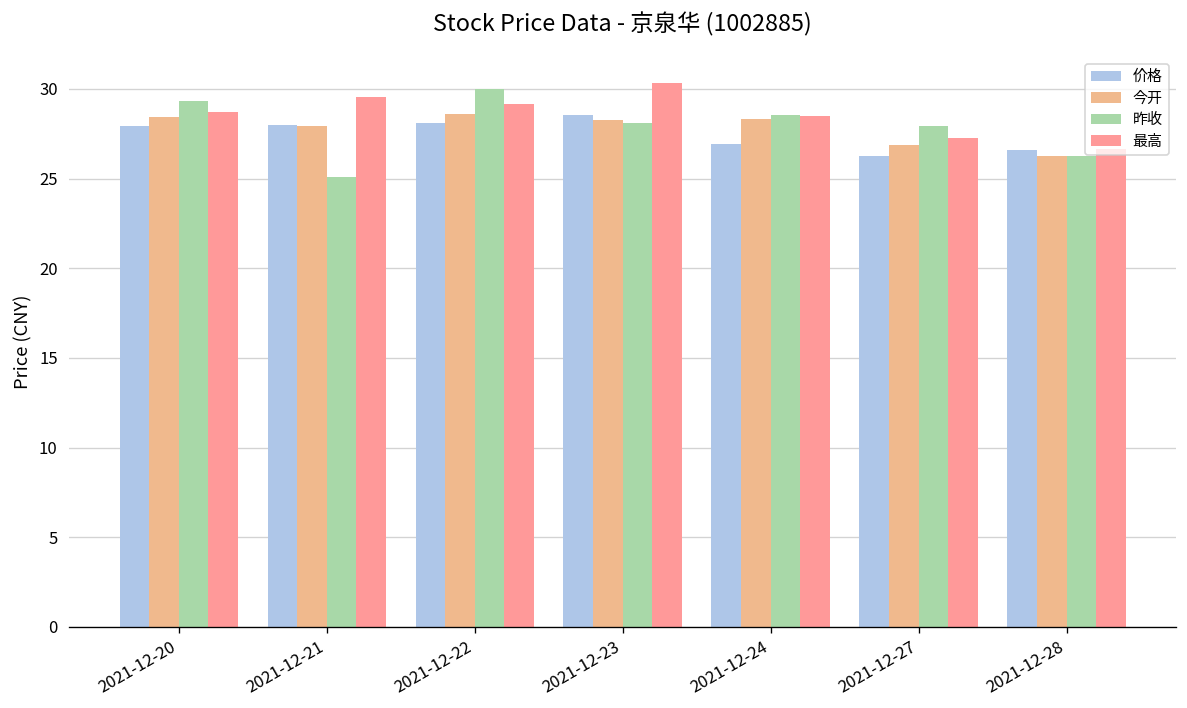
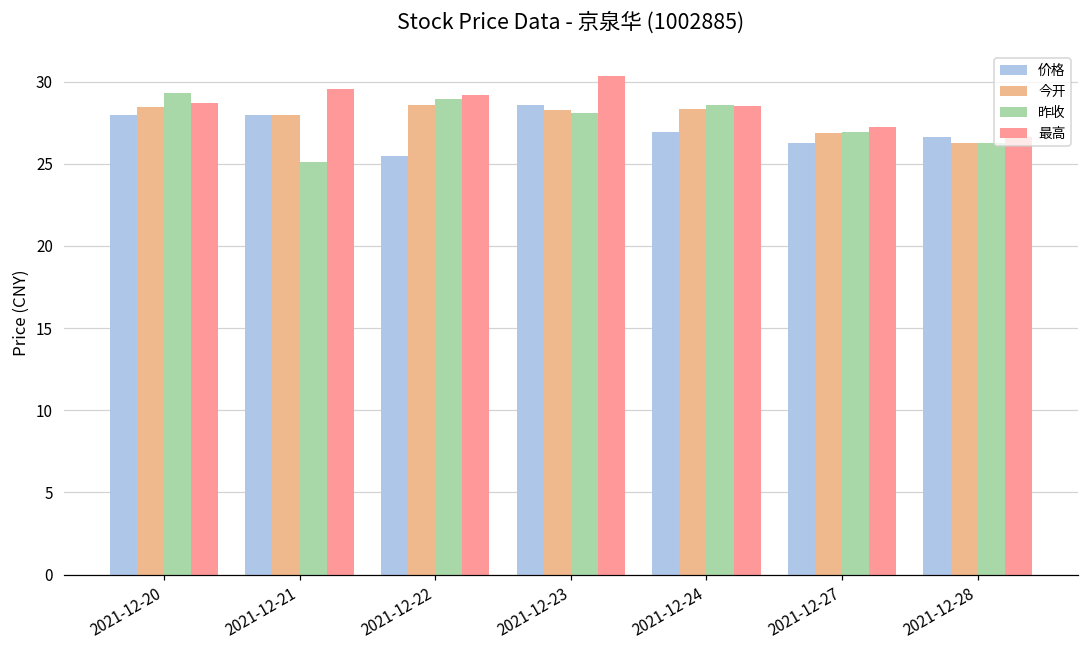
  {
    "价格": {
      "2021-12-20": 27.9,
      "2021-12-21": 28.0,
-     "2021-12-22": 28.1,
+     "2021-12-22": 25.5,
      "2021-12-23": 28.6,
      "2021-12-24": 27.0,
      "2021-12-27": 26.3,
      "2021-12-28": 26.6
    },
    "昨收": {
      "2021-12-20": 29.3,
      "2021-12-21": 25.1,
-     "2021-12-22": 30.0,
+     "2021-12-22": 28.9,
      "2021-12-23": 28.1,
      "2021-12-24": 28.6,
-     "2021-12-27": 27.9,
+     "2021-12-27": 27.0,
      "2021-12-28": 26.3
    }
  }
